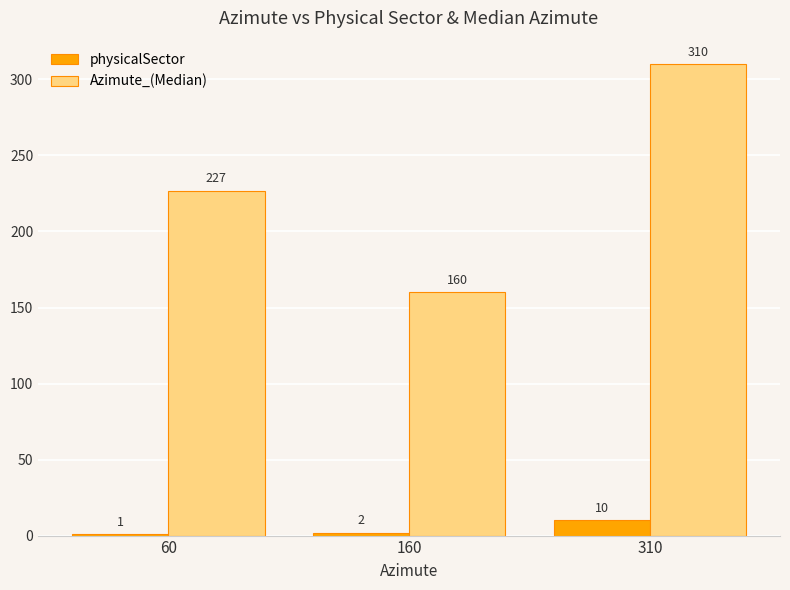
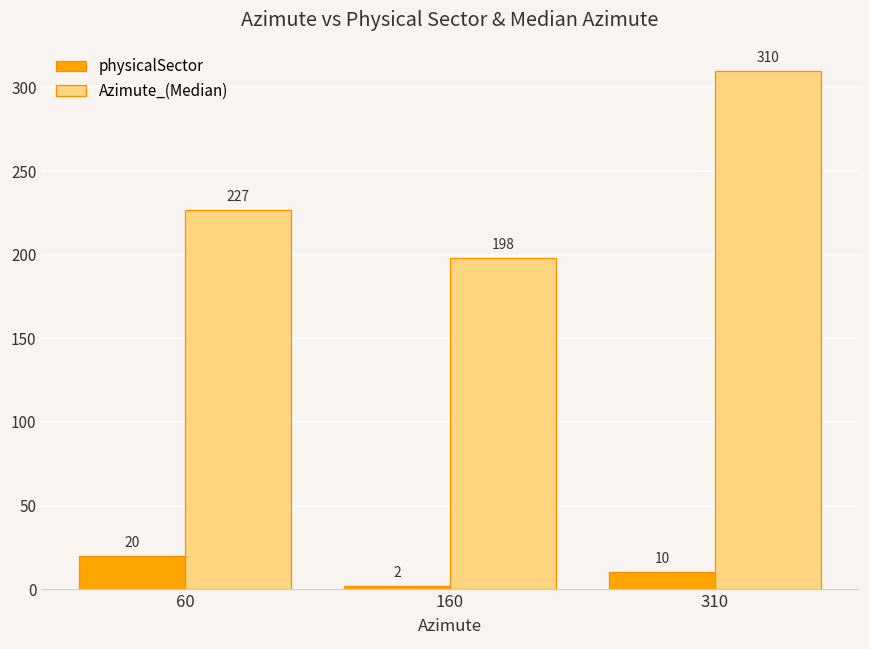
  {
    "physicalSector": {
-     "60": 1,
+     "60": 20,
      "160": 2,
      "310": 10
    },
    "Azimute_(Median)": {
      "60": 227,
-     "160": 160,
+     "160": 198,
      "310": 310
    }
  }
